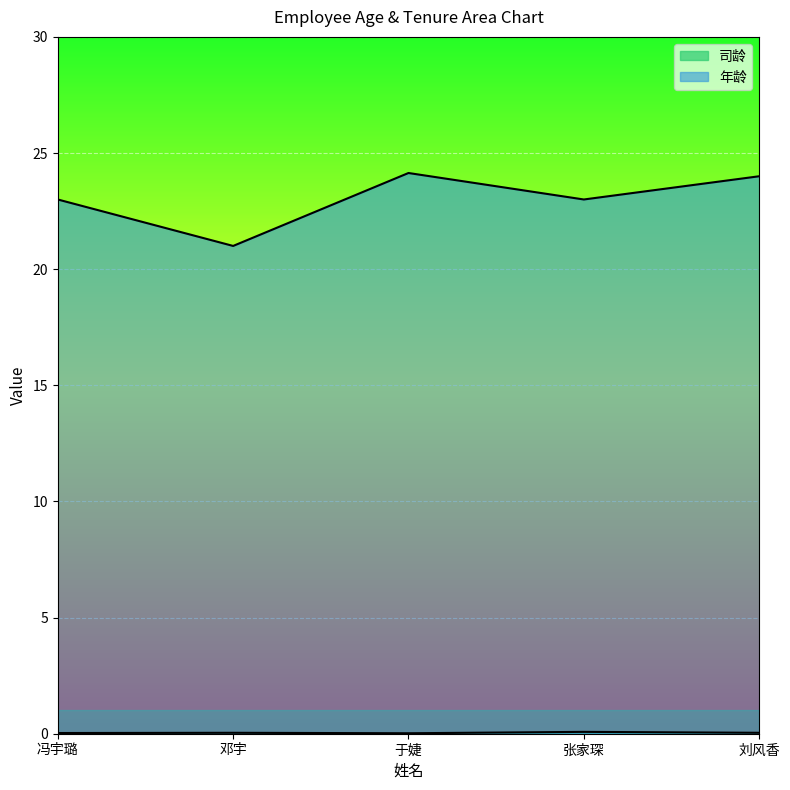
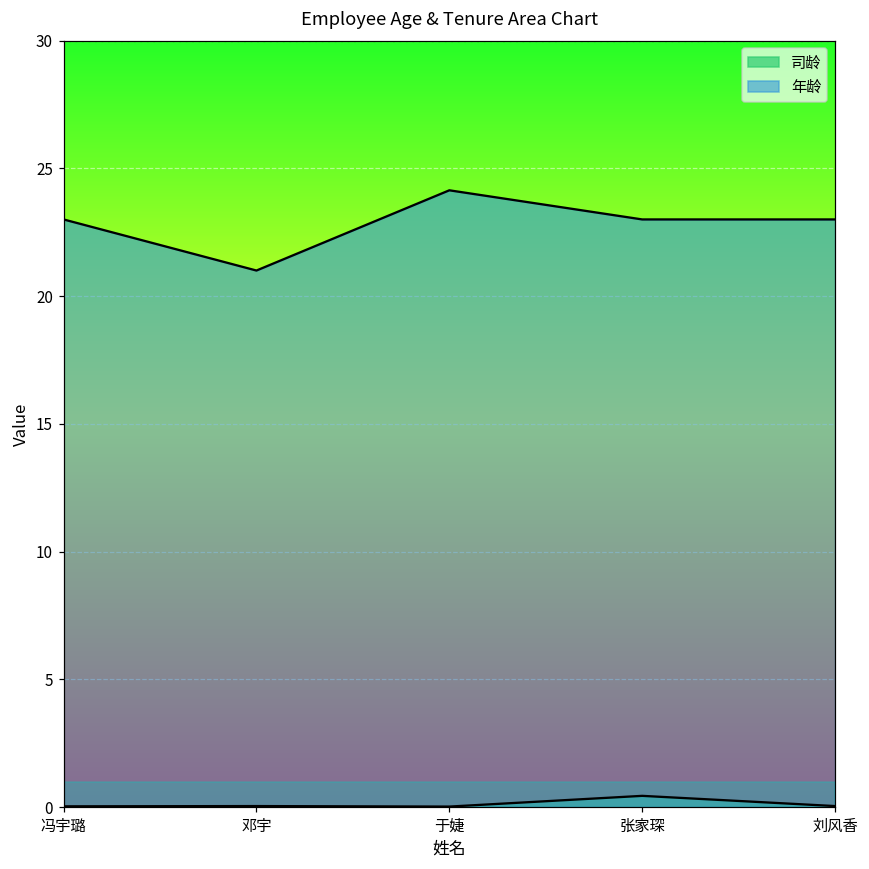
  {
    "司龄": {
      "冯宇璐": 0.0,
      "邓宇": 0.0,
      "于婕": 0.0,
-     "张家琛": 0.1,
+     "张家琛": 0.4,
      "刘风香": 0.0
    },
    "年龄": {
      "冯宇璐": 23,
      "邓宇": 21,
      "于婕": 24.1,
      "张家琛": 23,
-     "刘风香": 24
+     "刘风香": 23
    }
  }
